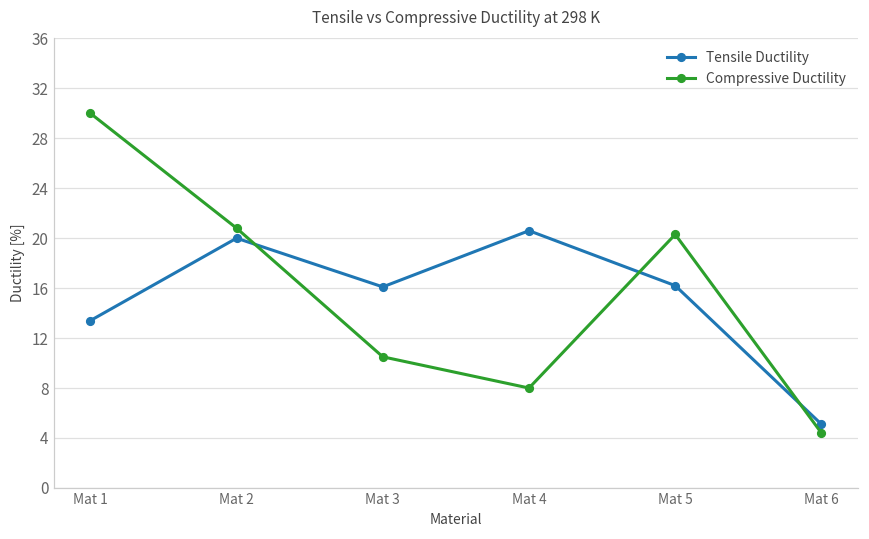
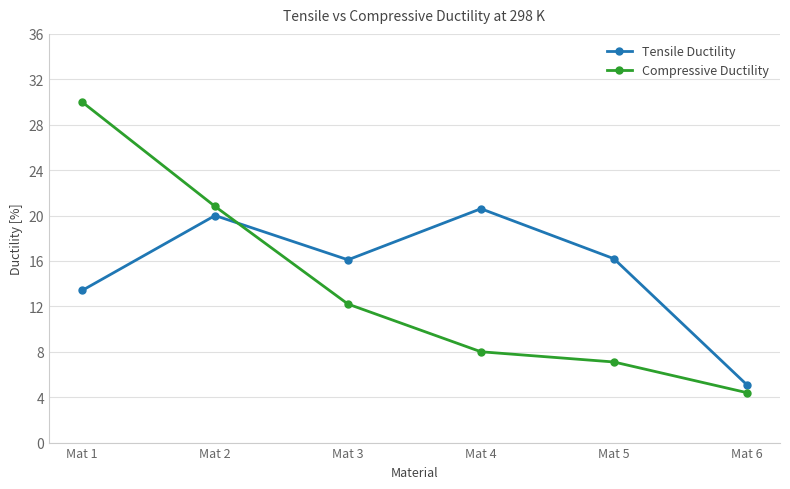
  {
    "Tensile Ductility": {
      "Mat 1": 13.4,
      "Mat 2": 20.0,
      "Mat 3": 16.1,
      "Mat 4": 20.6,
      "Mat 5": 16.2,
      "Mat 6": 5.1
    },
    "Compressive Ductility": {
      "Mat 1": 30.0,
      "Mat 2": 20.8,
-     "Mat 3": 10.5,
+     "Mat 3": 12.2,
      "Mat 4": 8.0,
-     "Mat 5": 20.3,
+     "Mat 5": 7.1,
      "Mat 6": 4.4
    }
  }
